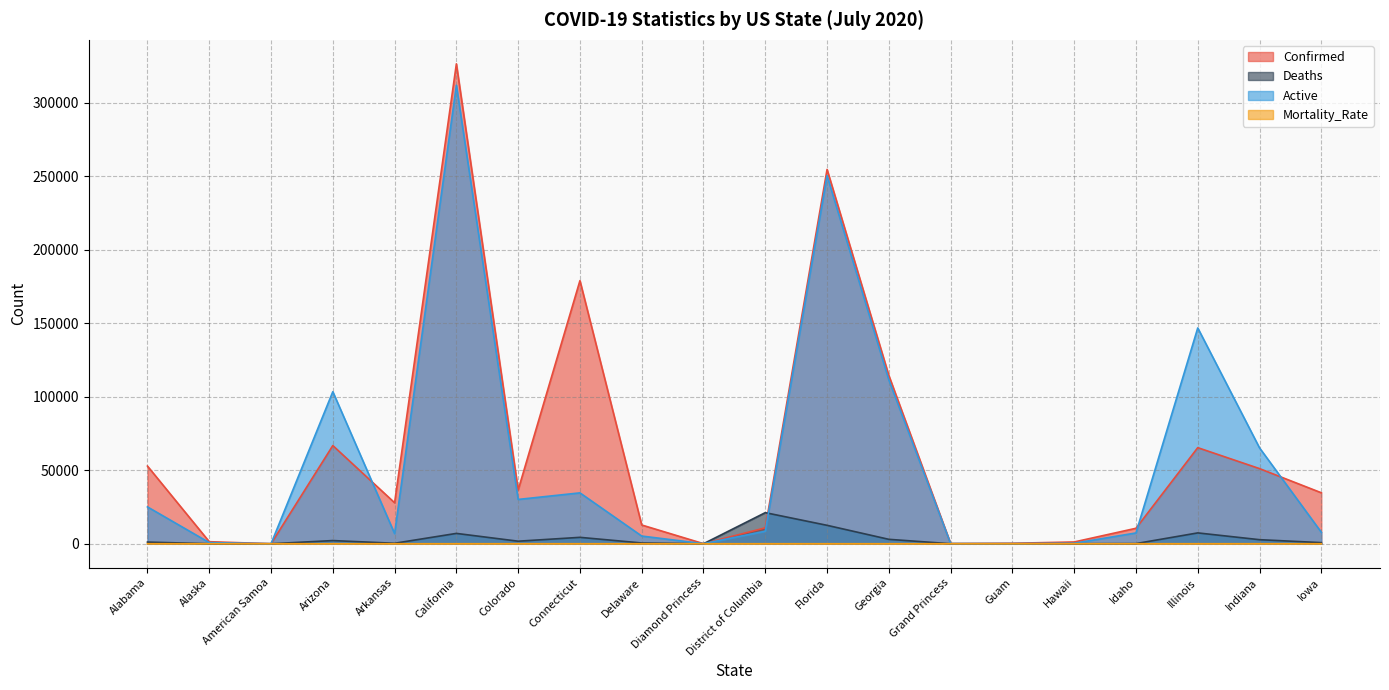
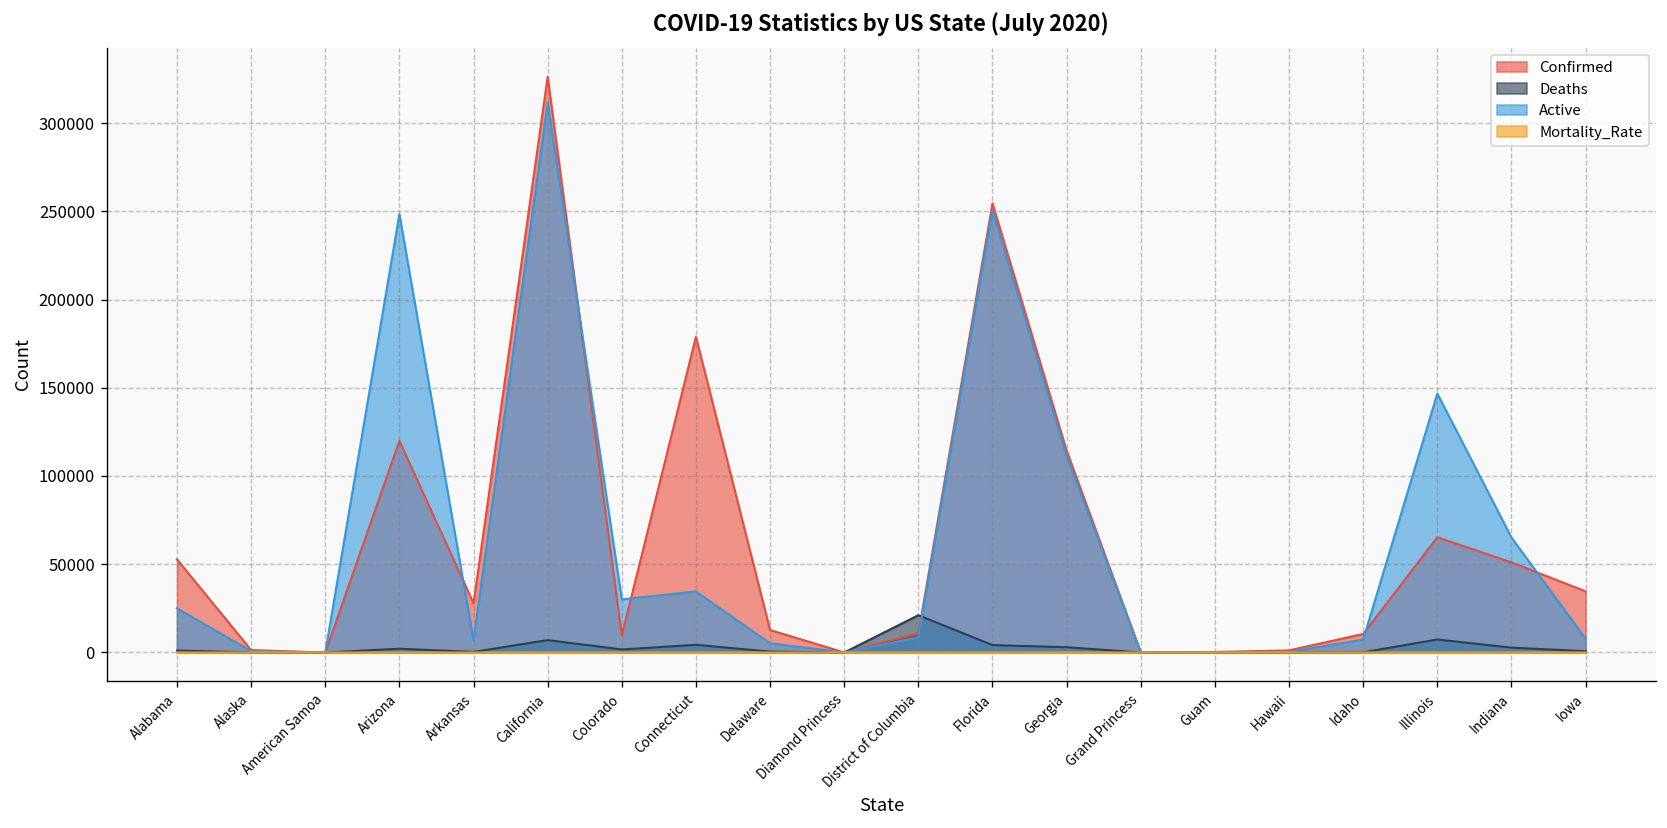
  {
    "Confirmed": {
      "Alabama": 53000,
-     "Arizona": 67000,
+     "Arizona": 120000,
      "Arkansas": 28000,
      "California": 326000,
-     "Colorado": 37000,
+     "Colorado": 10000,
      "Connecticut": 179000,
      "Delaware": 13000,
      "District of Columbia": 11000,
      "Florida": 255000,
      "Georgia": 114000,
      "Idaho": 11000,
      "Illinois": 65000,
      "Indiana": 51000,
      "Iowa": 35000
    },
    "Deaths": {
      "Arizona": 2000,
      "California": 7000,
      "Connecticut": 4000,
      "District of Columbia": 21000,
-     "Florida": 13000,
+     "Florida": 4000,
      "Georgia": 3000,
      "Illinois": 7000,
      "Indiana": 3000
    },
    "Active": {
      "Alabama": 25000,
-     "Arizona": 103000,
+     "Arizona": 248000,
      "Arkansas": 7000,
      "California": 312000,
      "Colorado": 30000,
      "Connecticut": 35000,
      "Delaware": 5000,
      "District of Columbia": 9000,
      "Florida": 250000,
      "Georgia": 111000,
      "Idaho": 7000,
      "Illinois": 147000,
      "Indiana": 65000,
      "Iowa": 8000
    },
    "Mortality_Rate": {
      "Arizona": 0,
      "California": 0,
      "Connecticut": 0,
      "District of Columbia": 0,
      "Florida": 0,
      "Georgia": 0,
      "Illinois": 0,
      "Indiana": 0
    }
  }
